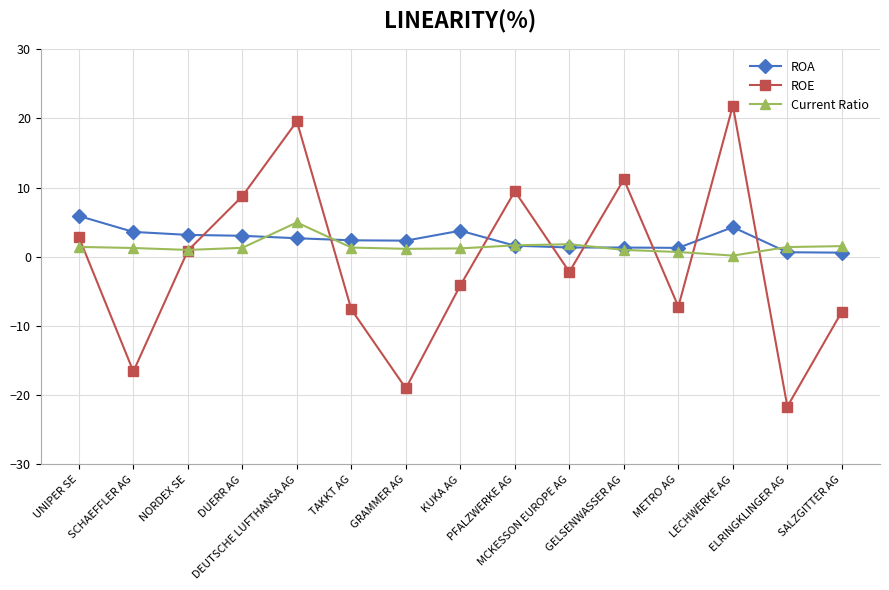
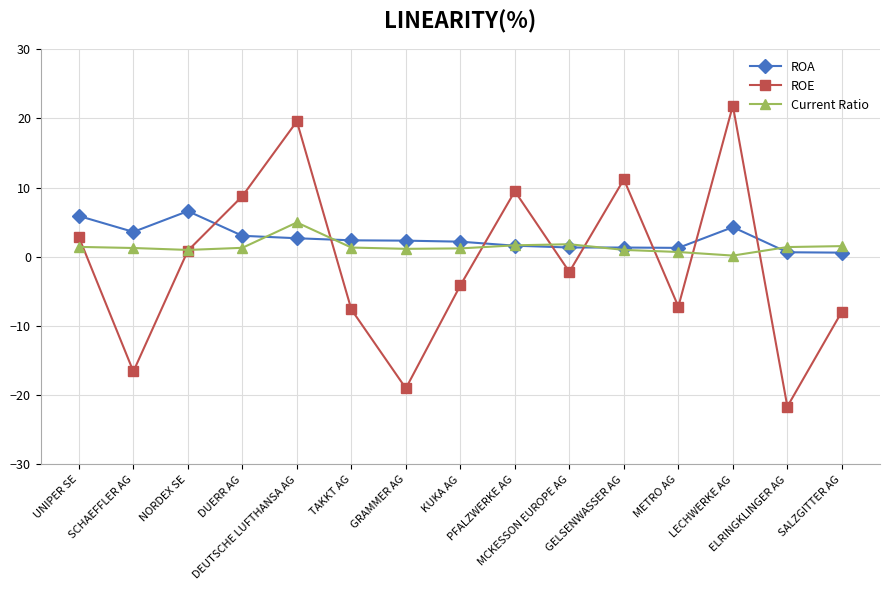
  {
    "ROA": {
      "UNIPER SE": 6,
      "SCHAEFFLER AG": 4,
-     "NORDEX SE": 3,
+     "NORDEX SE": 7,
      "DUERR AG": 3,
      "DEUTSCHE LUFTHANSA AG": 3,
      "TAKKT AG": 2,
      "GRAMMER AG": 2,
-     "KUKA AG": 4,
+     "KUKA AG": 2,
      "MCKESSON EUROPE AG": 1,
      "METRO AG": 1,
      "LECHWERKE AG": 4,
      "ELRINGKLINGER AG": 1,
      "SALZGITTER AG": 1
    },
    "ROE": {
      "UNIPER SE": 3,
      "SCHAEFFLER AG": -17,
      "DUERR AG": 9,
      "DEUTSCHE LUFTHANSA AG": 20,
      "TAKKT AG": -8,
      "GRAMMER AG": -19,
      "KUKA AG": -4,
      "PFALZWERKE AG": 9,
      "MCKESSON EUROPE AG": -2,
      "GELSENWASSER AG": 11,
      "METRO AG": -7,
      "LECHWERKE AG": 22,
      "ELRINGKLINGER AG": -22,
      "SALZGITTER AG": -8
    },
    "Current Ratio": {
      "UNIPER SE": 1,
      "SCHAEFFLER AG": 1,
      "DUERR AG": 1,
      "DEUTSCHE LUFTHANSA AG": 5,
      "TAKKT AG": 1,
      "GRAMMER AG": 1,
      "KUKA AG": 1,
      "MCKESSON EUROPE AG": 2,
      "METRO AG": 1,
      "LECHWERKE AG": 0,
      "ELRINGKLINGER AG": 1,
      "SALZGITTER AG": 2
    }
  }
